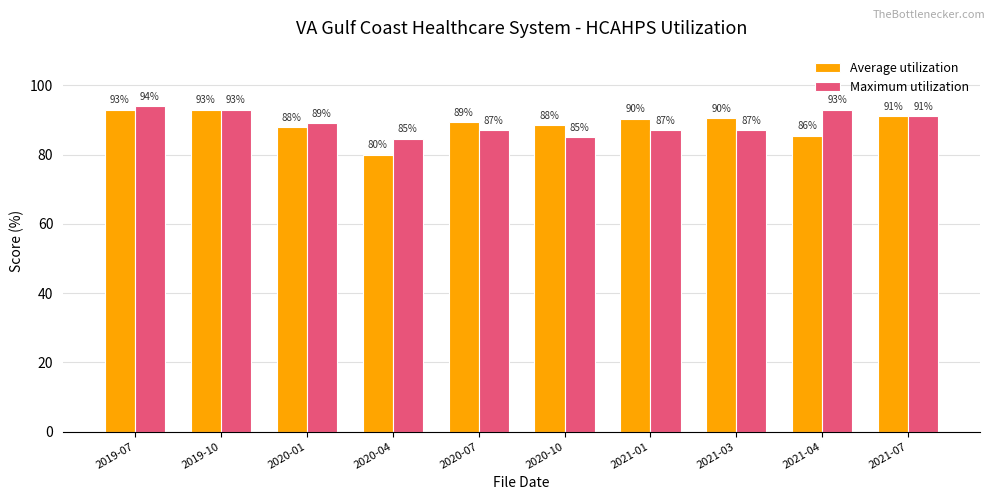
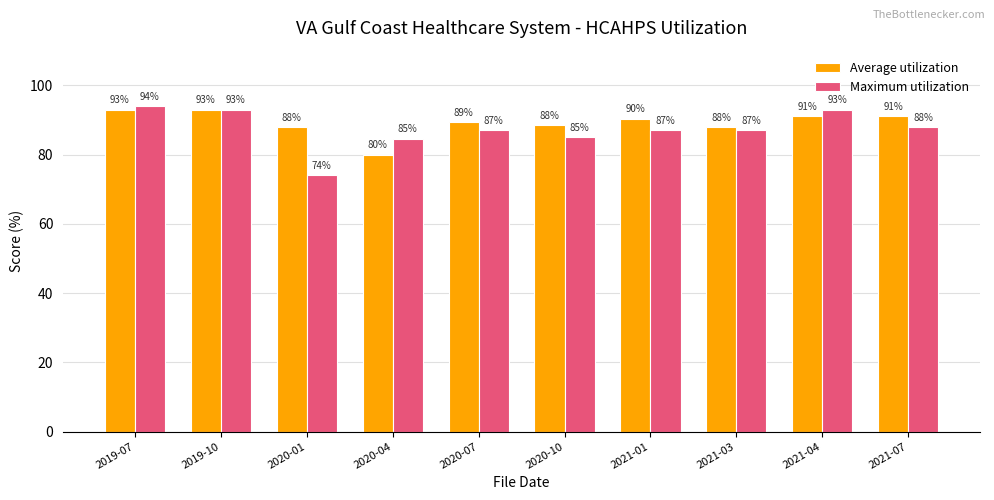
  {
    "Average utilization": {
      "2019-07": "93%",
      "2019-10": "93%",
      "2020-01": "88%",
      "2020-04": "80%",
      "2020-07": "89%",
      "2020-10": "88%",
      "2021-01": "90%",
-     "2021-03": "90%",
-     "2021-04": "86%",
+     "2021-03": "88%",
+     "2021-04": "91%",
      "2021-07": "91%"
    },
    "Maximum utilization": {
      "2019-07": "94%",
      "2019-10": "93%",
-     "2020-01": "89%",
+     "2020-01": "74%",
      "2020-04": "85%",
      "2020-07": "87%",
      "2020-10": "85%",
      "2021-01": "87%",
      "2021-03": "87%",
      "2021-04": "93%",
-     "2021-07": "91%"
+     "2021-07": "88%"
    }
  }
